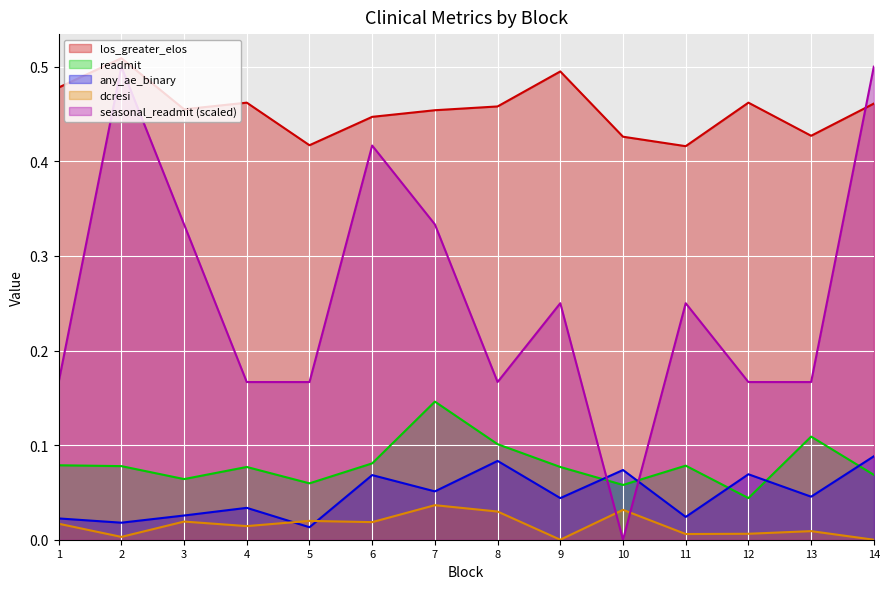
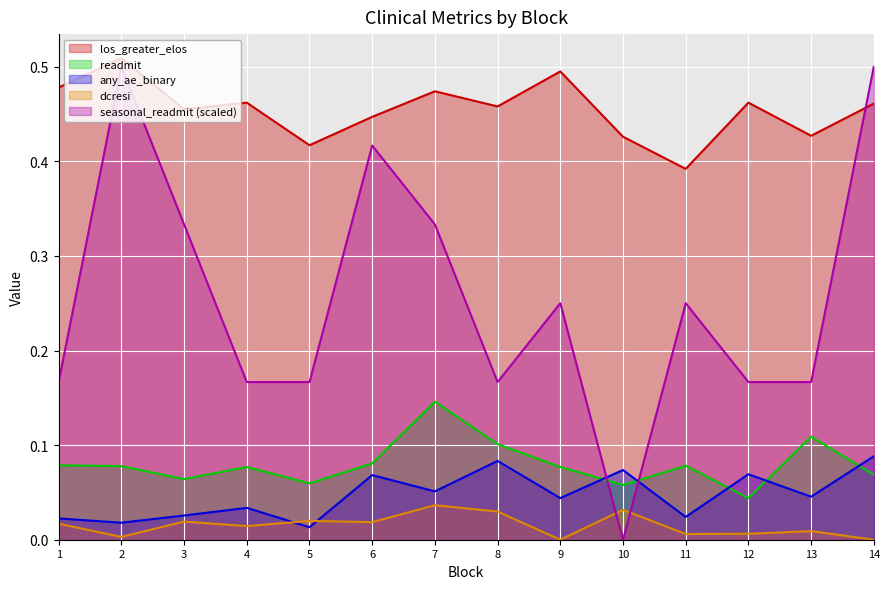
  {
    "los_greater_elos": {
      "1": 0.48,
      "4": 0.46,
      "5": 0.42,
      "6": 0.45,
-     "7": 0.45,
+     "7": 0.47,
      "8": 0.46,
      "9": 0.50,
      "10": 0.43,
-     "11": 0.42,
+     "11": 0.39,
      "12": 0.46,
      "13": 0.43,
      "14": 0.46
    },
    "readmit": {
      "1": 0.08,
      "2": 0.08,
      "3": 0.06,
      "4": 0.08,
      "5": 0.06,
      "6": 0.08,
      "7": 0.15,
      "8": 0.10,
      "9": 0.08,
      "10": 0.06,
      "11": 0.08,
      "12": 0.04,
      "13": 0.11,
      "14": 0.07
    },
    "any_ae_binary": {
      "1": 0.02,
      "2": 0.02,
      "3": 0.03,
      "4": 0.03,
      "5": 0.01,
      "6": 0.07,
      "7": 0.05,
      "8": 0.08,
      "9": 0.04,
      "10": 0.07,
      "11": 0.02,
      "12": 0.07,
      "13": 0.05,
      "14": 0.09
    },
    "dcresi": {
      "1": 0.02,
      "2": 0.00,
      "3": 0.02,
      "4": 0.01,
      "5": 0.02,
      "6": 0.02,
      "7": 0.04,
      "8": 0.03,
      "9": 0.00,
      "10": 0.03,
      "11": 0.01,
      "12": 0.01,
      "13": 0.01,
      "14": 0.00
    },
    "seasonal_readmit (scaled)": {
      "1": 0.17,
      "3": 0.33,
      "4": 0.17,
      "5": 0.17,
      "6": 0.42,
      "7": 0.33,
      "8": 0.17,
      "9": 0.25,
      "10": 0.00,
      "11": 0.25,
      "12": 0.17,
      "13": 0.17,
      "14": 0.50
    }
  }
